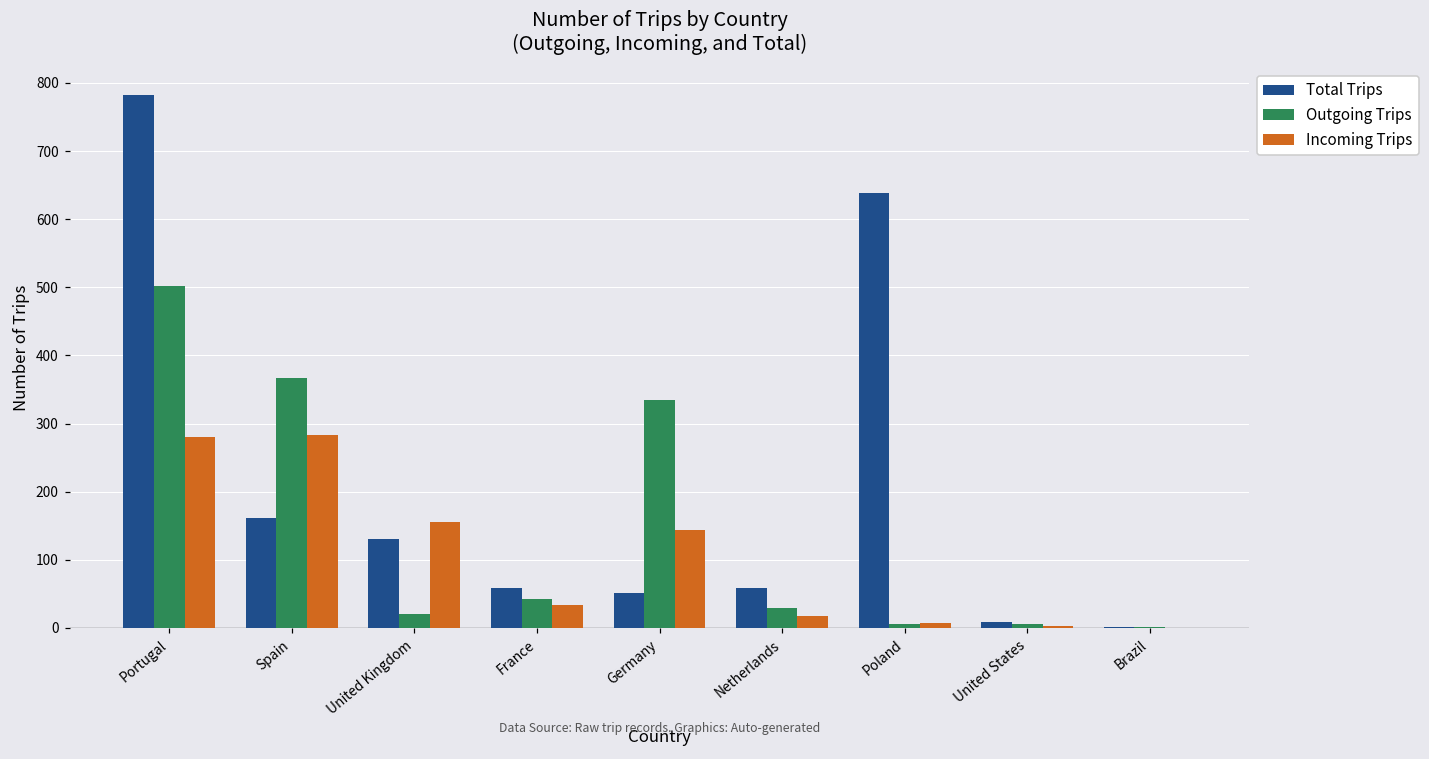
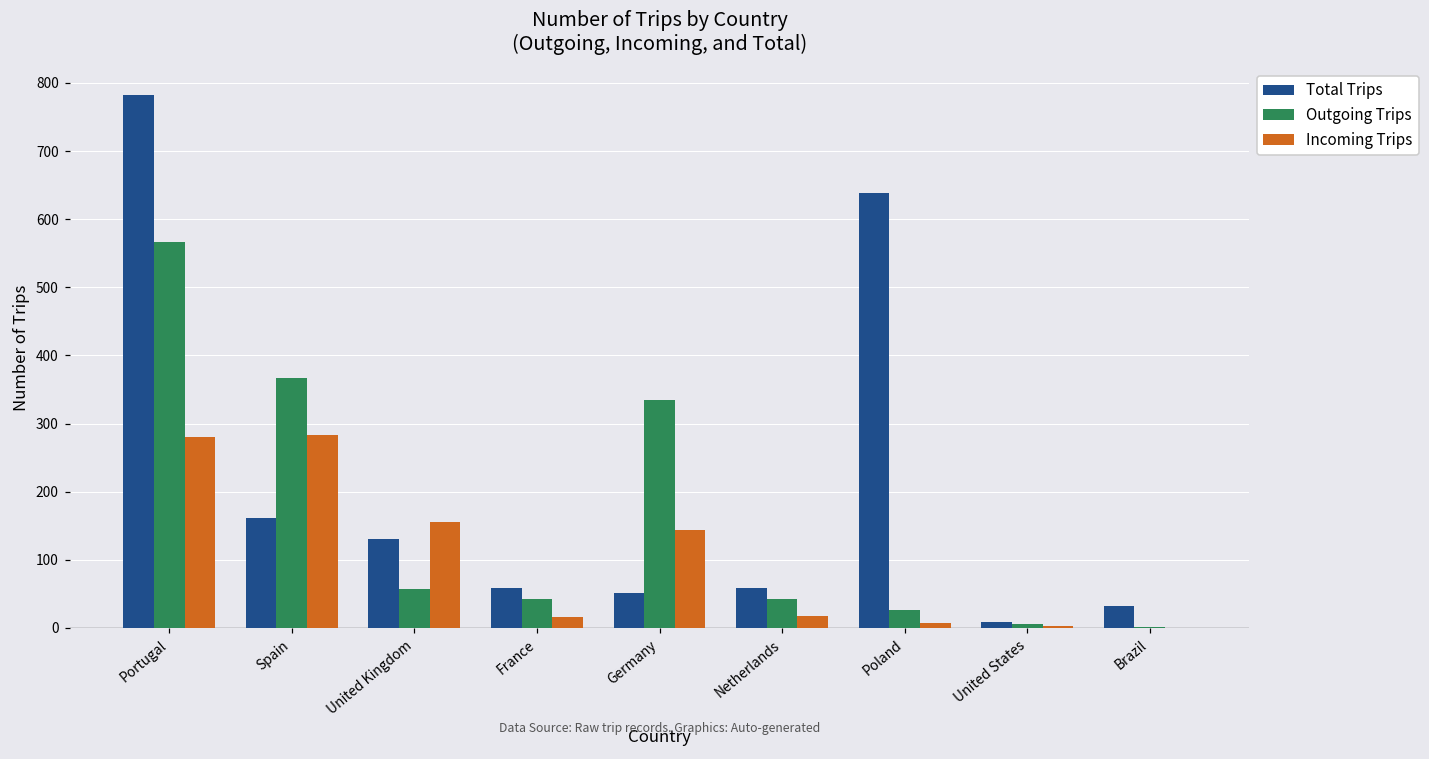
  {
    "Total Trips": {
      "Portugal": 780,
      "Spain": 160,
      "United Kingdom": 130,
      "France": 60,
      "Germany": 50,
      "Netherlands": 60,
      "Poland": 640,
      "United States": 10,
-     "Brazil": 0
+     "Brazil": 30
    },
    "Outgoing Trips": {
-     "Portugal": 500,
+     "Portugal": 570,
      "Spain": 370,
-     "United Kingdom": 20,
+     "United Kingdom": 60,
      "France": 40,
      "Germany": 330,
-     "Netherlands": 30,
-     "Poland": 10,
+     "Netherlands": 40,
+     "Poland": 30,
      "United States": 10
    },
    "Incoming Trips": {
      "Portugal": 280,
      "Spain": 280,
      "United Kingdom": 160,
-     "France": 30,
+     "France": 20,
      "Germany": 140,
      "Netherlands": 20,
      "Poland": 10,
      "Brazil": 0
    }
  }
